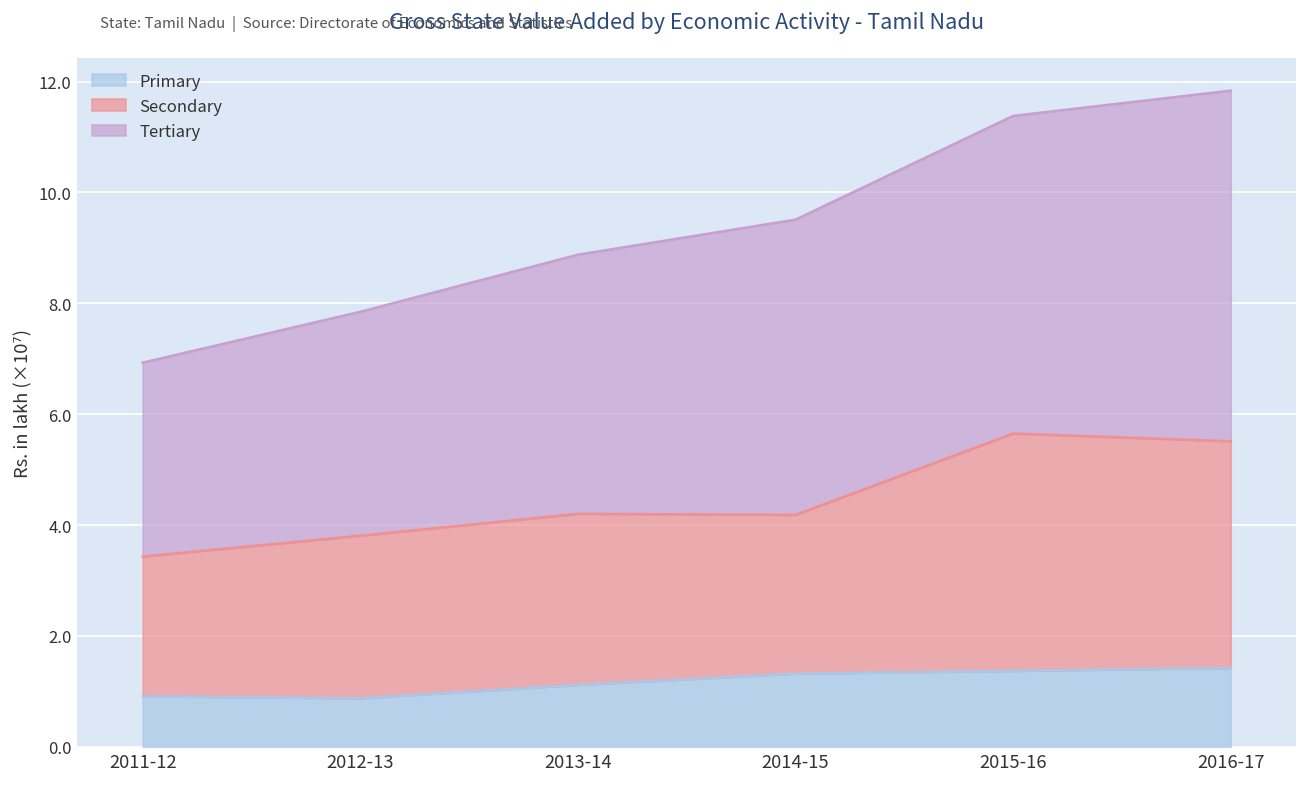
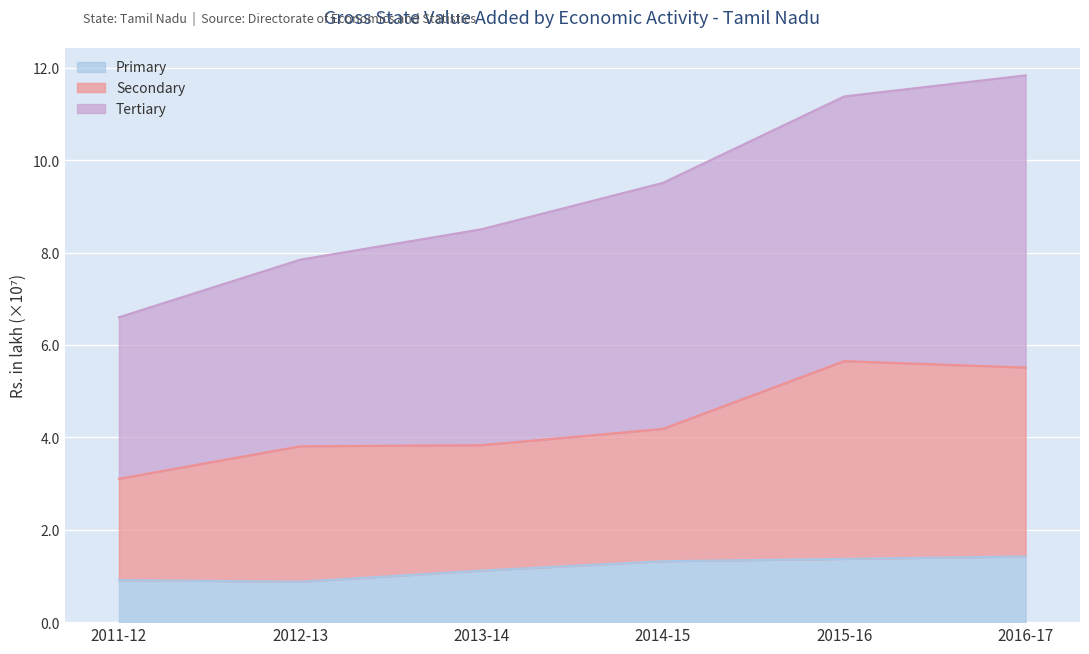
  {
    "Secondary": {
-     "2011-12": 2.5,
+     "2011-12": 2.2,
      "2012-13": 2.9,
-     "2013-14": 3.1,
+     "2013-14": 2.7,
      "2014-15": 2.9,
      "2015-16": 4.3,
      "2016-17": 4.1
    }
  }
